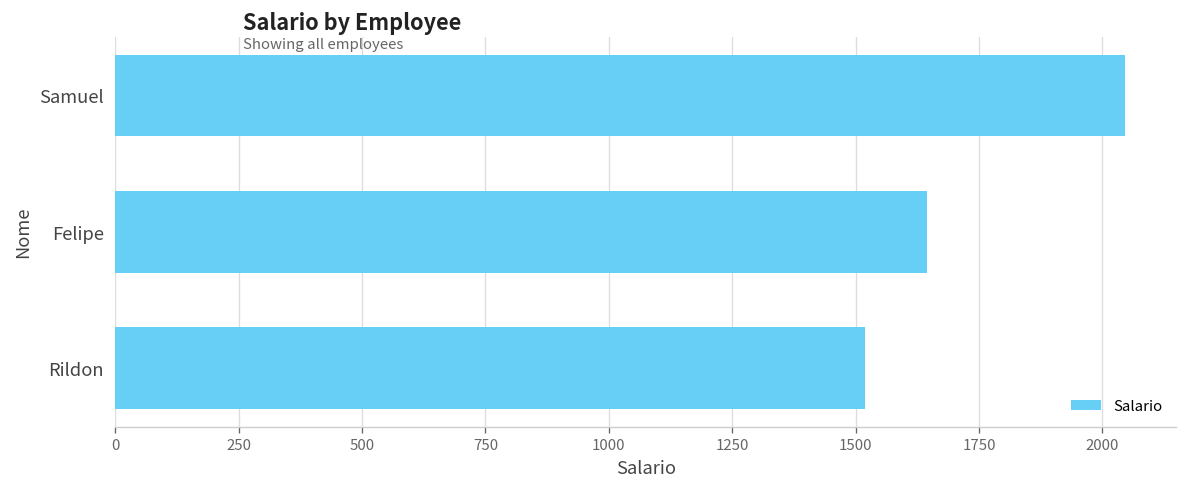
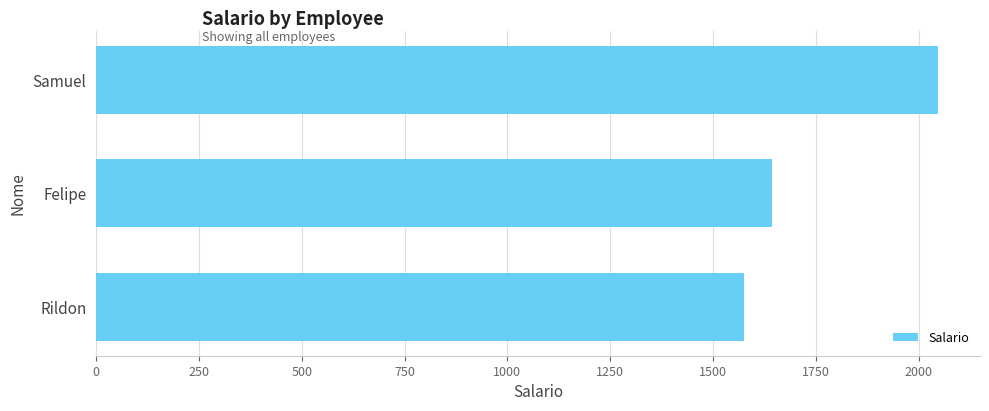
  {
    "Samuel": 2050,
    "Felipe": 1640,
-   "Rildon": 1520
+   "Rildon": 1580
  }
